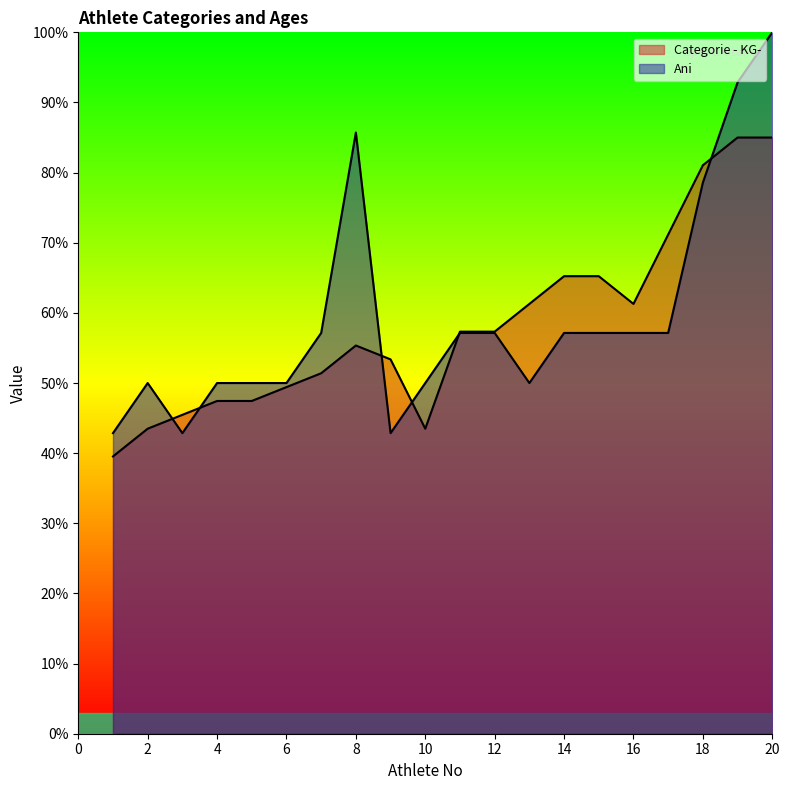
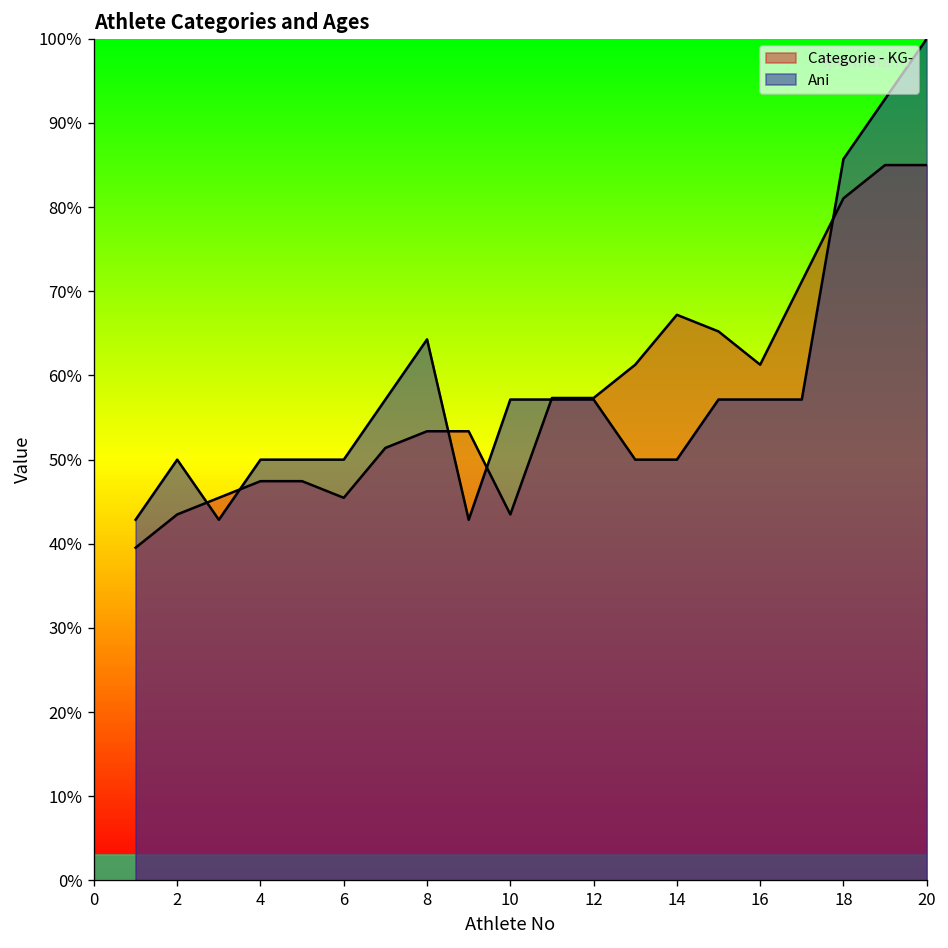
  {
    "Categorie - KG-": {
      "2": "43%",
      "4": "47%",
-     "6": "49%",
-     "8": "55%",
+     "6": "45%",
+     "8": "53%",
      "10": "43%",
-     "14": "65%",
+     "14": "67%",
      "16": "61%",
      "18": "81%",
      "20": "85%"
    },
    "Ani": {
      "2": "50%",
      "4": "50%",
      "6": "50%",
-     "8": "86%",
-     "10": "50%",
-     "14": "57%",
+     "8": "64%",
+     "10": "57%",
+     "14": "50%",
      "16": "57%",
-     "18": "79%",
+     "18": "86%",
      "20": "100%"
    }
  }
